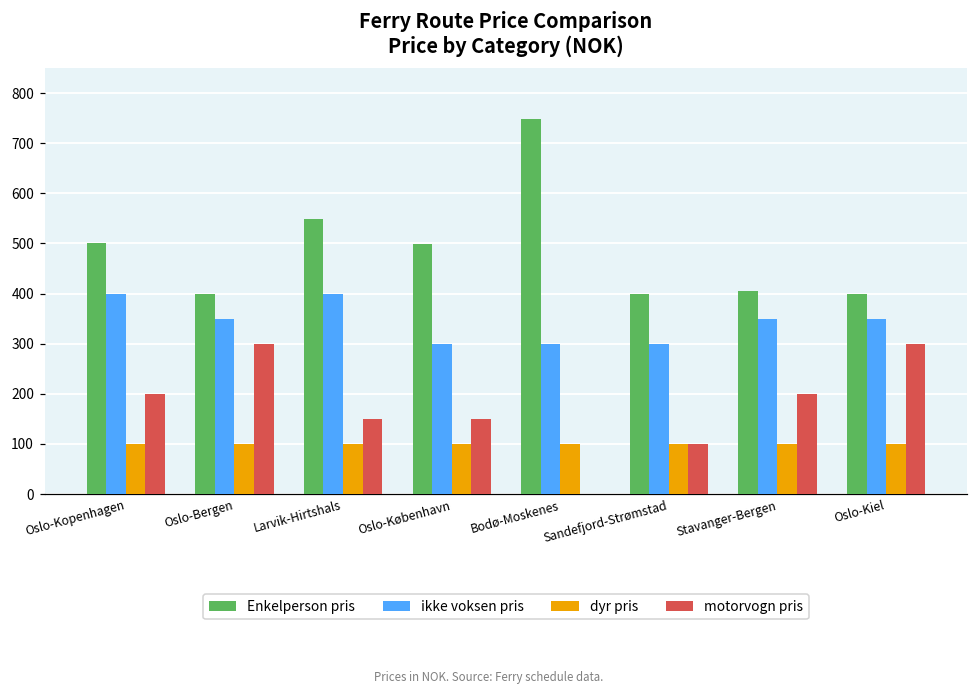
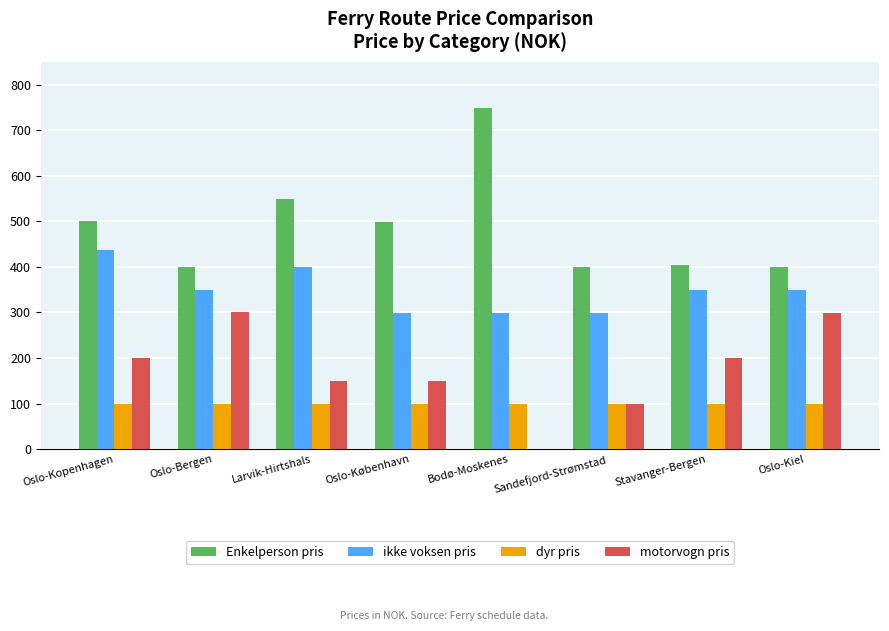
  {
    "Enkelperson pris": {
      "Oslo-Kopenhagen": 500,
      "Oslo-Bergen": 400,
      "Larvik-Hirtshals": 550,
      "Oslo-København": 500,
      "Bodø-Moskenes": 750,
      "Sandefjord-Strømstad": 400,
      "Stavanger-Bergen": 410,
      "Oslo-Kiel": 400
    },
    "ikke voksen pris": {
-     "Oslo-Kopenhagen": 400,
+     "Oslo-Kopenhagen": 440,
      "Oslo-Bergen": 350,
      "Larvik-Hirtshals": 400,
      "Oslo-København": 300,
      "Bodø-Moskenes": 300,
      "Sandefjord-Strømstad": 300,
      "Stavanger-Bergen": 350,
      "Oslo-Kiel": 350
    },
    "dyr pris": {
      "Oslo-Kopenhagen": 100,
      "Oslo-Bergen": 100,
      "Larvik-Hirtshals": 100,
      "Oslo-København": 100,
      "Bodø-Moskenes": 100,
      "Sandefjord-Strømstad": 100,
      "Stavanger-Bergen": 100,
      "Oslo-Kiel": 100
    },
    "motorvogn pris": {
      "Oslo-Kopenhagen": 200,
      "Oslo-Bergen": 300,
      "Larvik-Hirtshals": 150,
      "Oslo-København": 150,
      "Bodø-Moskenes": 0,
      "Sandefjord-Strømstad": 100,
      "Stavanger-Bergen": 200,
      "Oslo-Kiel": 300
    }
  }
